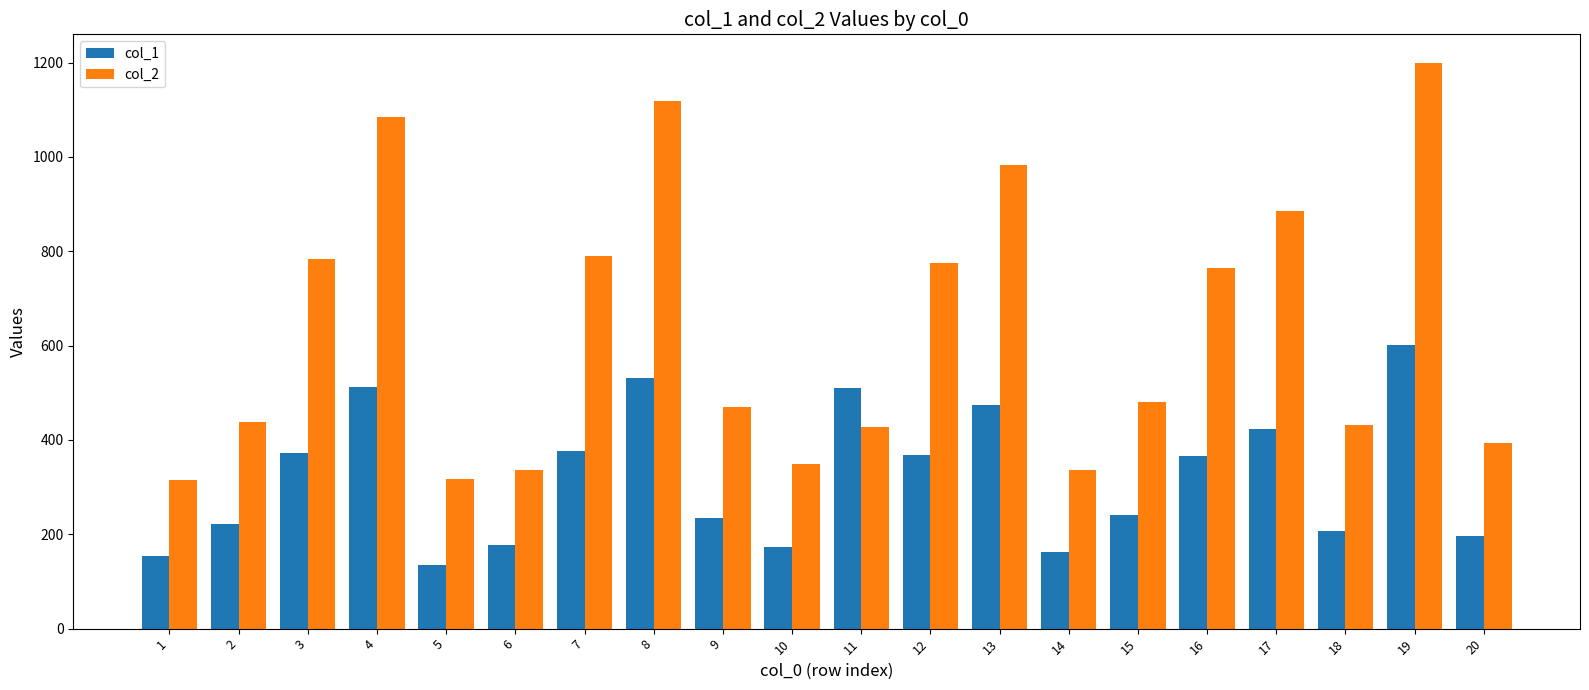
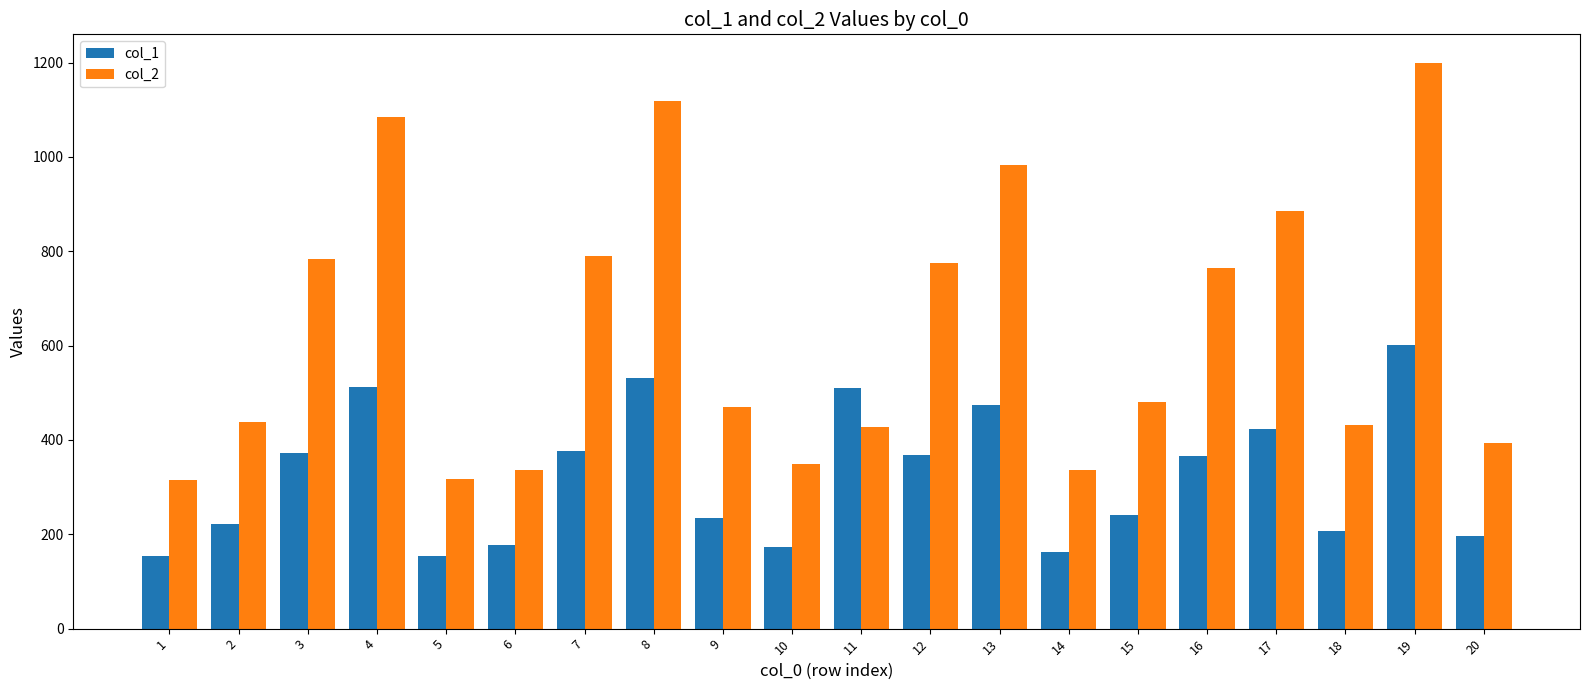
  {
    "col_1": {
      "1": 150,
      "2": 220,
      "3": 370,
      "4": 510,
-     "5": 130,
+     "5": 160,
      "6": 180,
      "7": 380,
      "8": 530,
      "9": 240,
      "10": 170,
      "11": 510,
      "12": 370,
      "13": 470,
      "14": 160,
      "15": 240,
      "16": 370,
      "17": 420,
      "18": 210,
      "19": 600,
      "20": 200
    },
    "col_2": {
      "1": 320,
      "2": 440,
      "3": 780,
      "4": 1080,
      "5": 320,
      "6": 340,
      "7": 790,
      "8": 1120,
      "9": 470,
      "10": 350,
      "11": 430,
      "12": 780,
      "13": 980,
      "14": 340,
      "15": 480,
      "16": 760,
      "17": 890,
      "18": 430,
      "19": 1200,
      "20": 390
    }
  }
